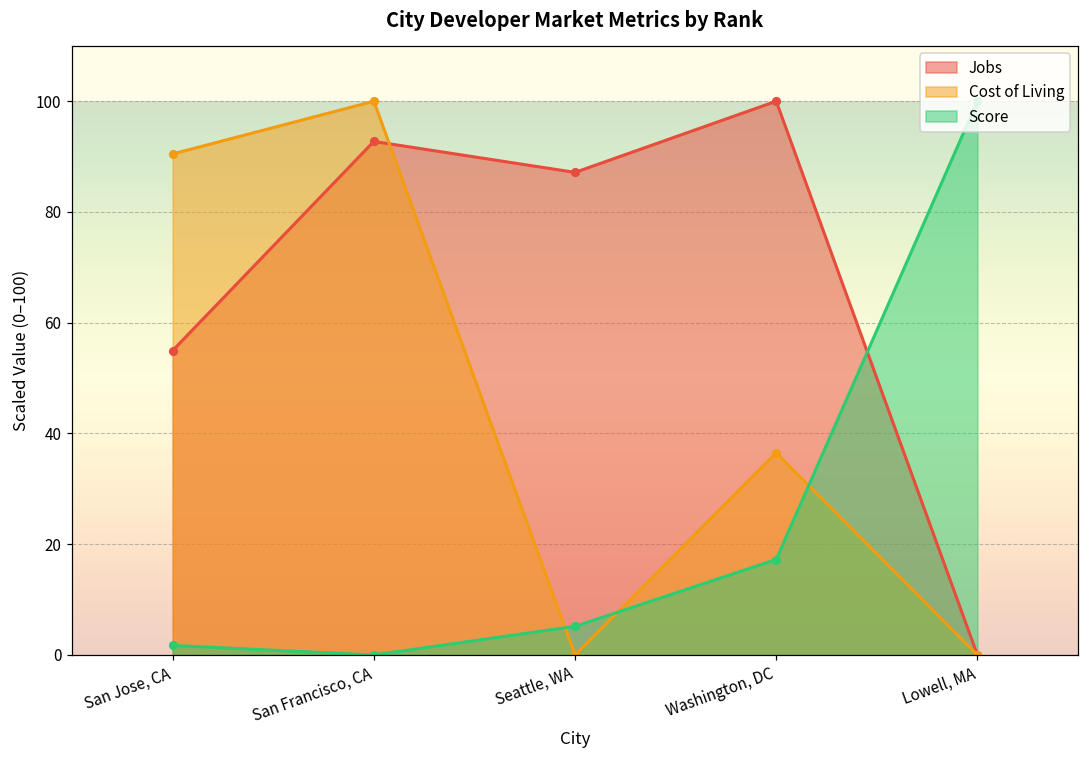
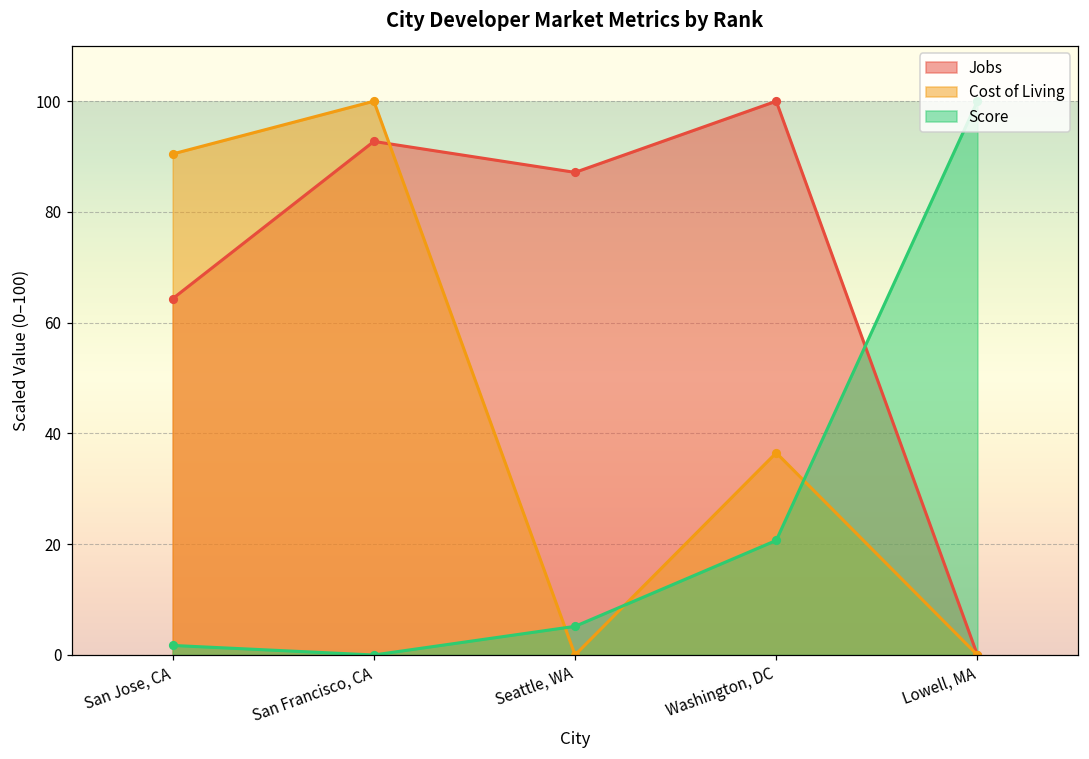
  {
    "Jobs": {
-     "San Jose, CA": 55,
+     "San Jose, CA": 64,
      "San Francisco, CA": 93,
      "Seattle, WA": 87,
      "Washington, DC": 100
    },
    "Cost of Living": {
      "San Jose, CA": 90,
      "San Francisco, CA": 100,
      "Seattle, WA": 0,
      "Washington, DC": 37
    },
    "Score": {
      "San Jose, CA": 2,
      "San Francisco, CA": 0,
      "Seattle, WA": 5,
-     "Washington, DC": 17
+     "Washington, DC": 21
    }
  }
